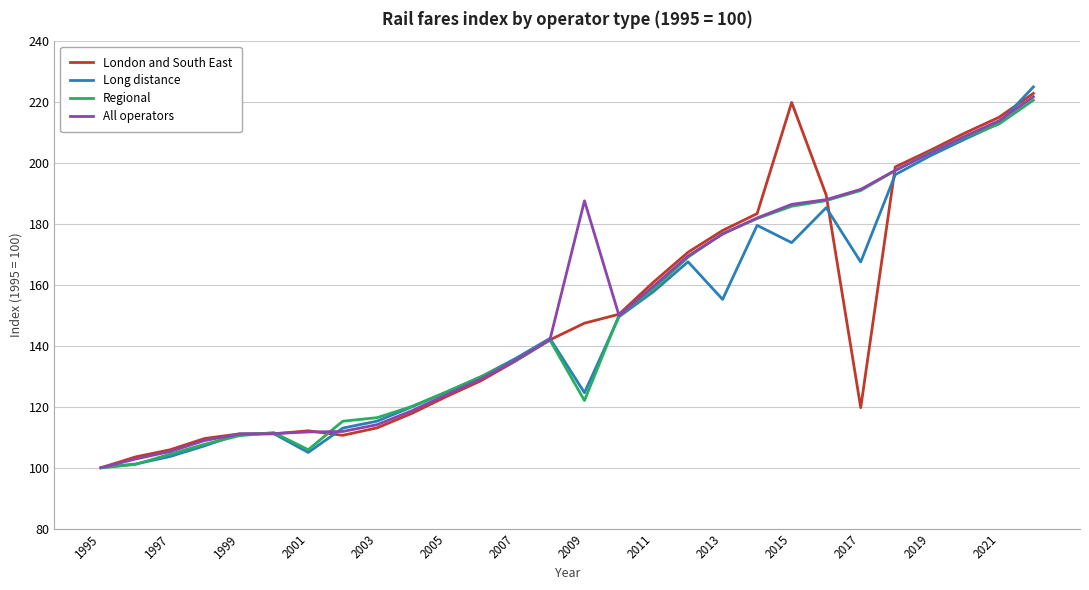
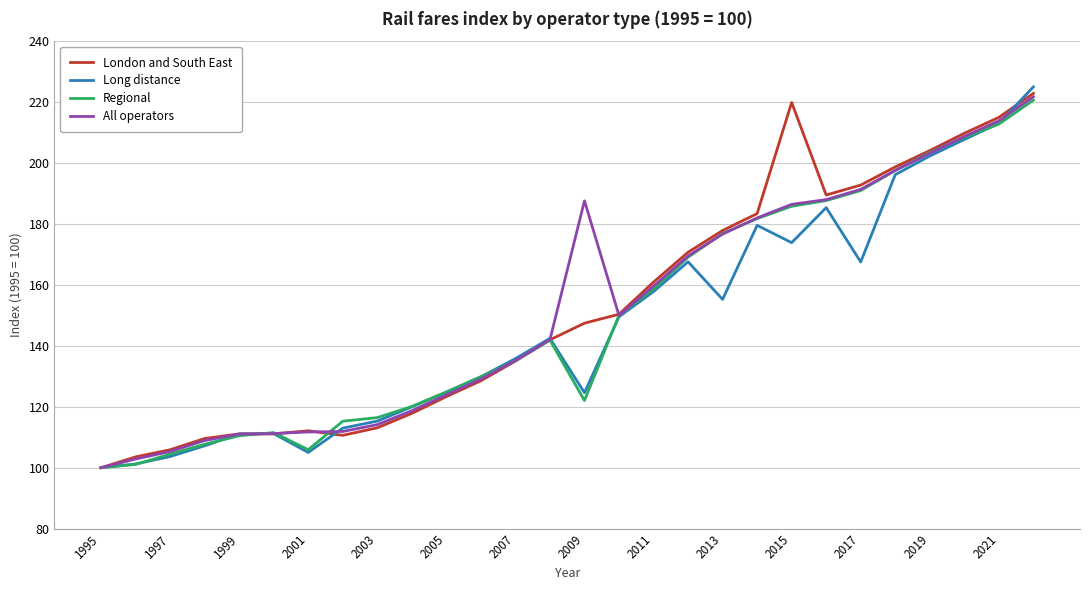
  {
    "London and South East": {
      "2003": 113,
      "2009": 147,
      "2011": 161,
      "2013": 178,
      "2015": 220,
-     "2017": 120,
+     "2017": 193,
      "2021": 215
    },
    "Long distance": {
      "2001": 105,
      "2003": 115,
      "2009": 125,
      "2011": 158,
      "2013": 155,
      "2015": 174,
      "2017": 168,
      "2019": 202
    },
    "Regional": {
      "2001": 106,
      "2003": 116,
      "2009": 122,
      "2011": 159
    },
    "All operators": {
      "2003": 114,
      "2009": 188,
      "2011": 160,
      "2021": 214
    }
  }
